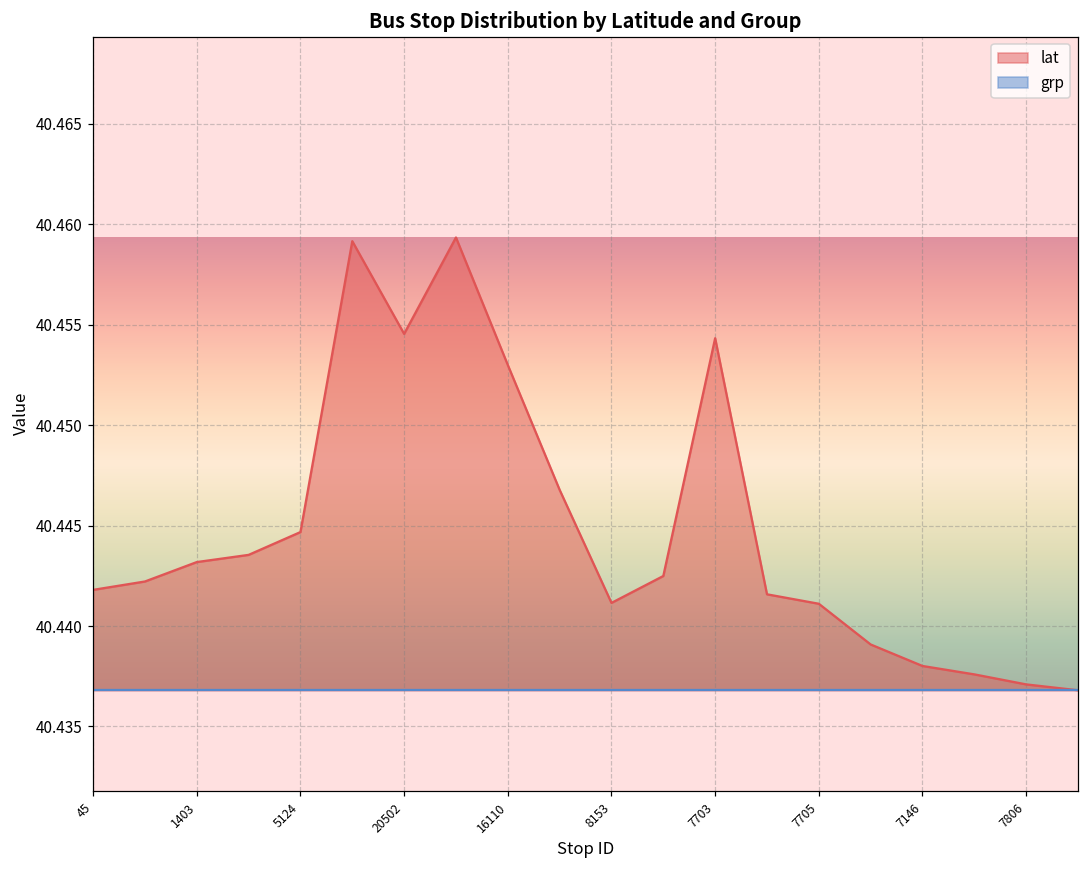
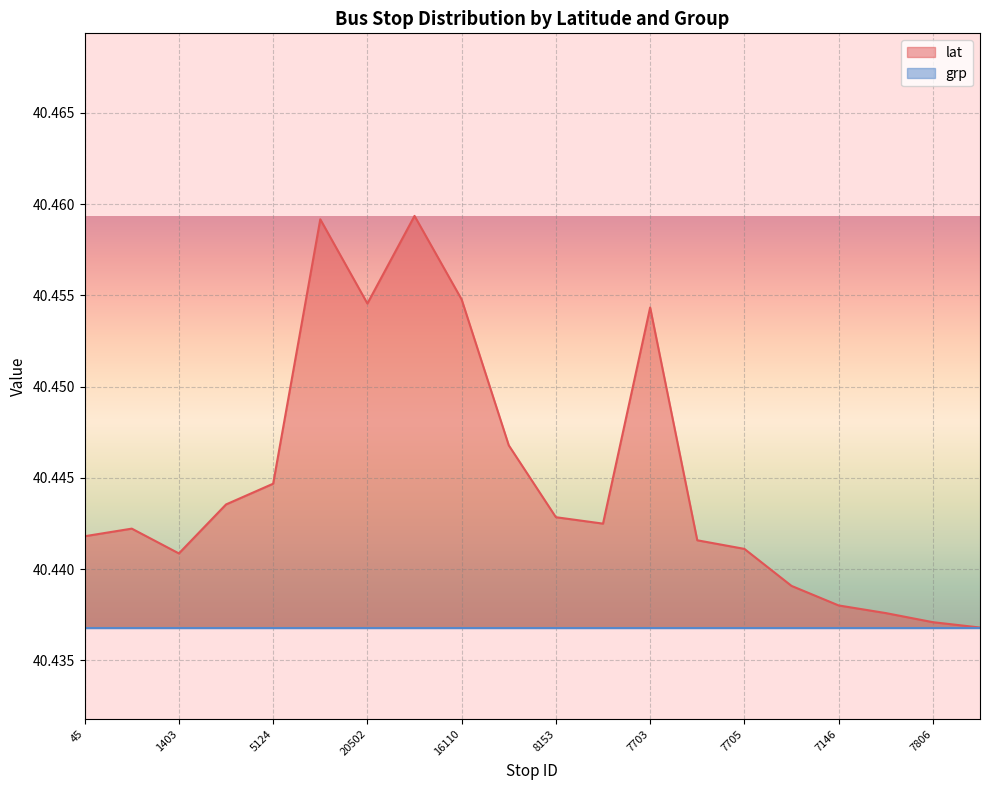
  {
    "lat": {
      "45": 40.4418,
-     "1403": 40.4432,
+     "1403": 40.4409,
      "5124": 40.4447,
      "20502": 40.4545,
-     "16110": 40.4530,
-     "8153": 40.4412,
+     "16110": 40.4548,
+     "8153": 40.4428,
      "7703": 40.4543,
      "7705": 40.4411,
      "7146": 40.4380,
      "7806": 40.4371
    },
    "grp": {
      "45": 40.4368,
      "1403": 40.4368,
      "5124": 40.4368,
      "20502": 40.4368,
      "16110": 40.4368,
      "8153": 40.4368,
      "7703": 40.4368,
      "7705": 40.4368,
      "7146": 40.4368,
      "7806": 40.4368
    }
  }
